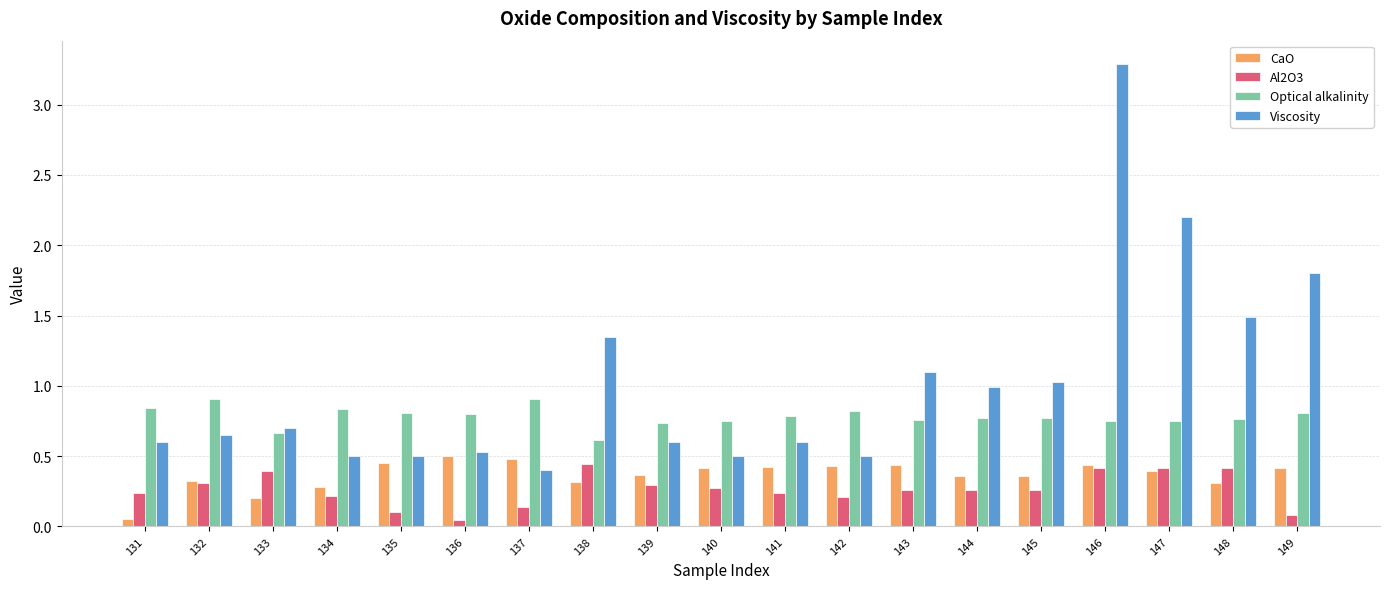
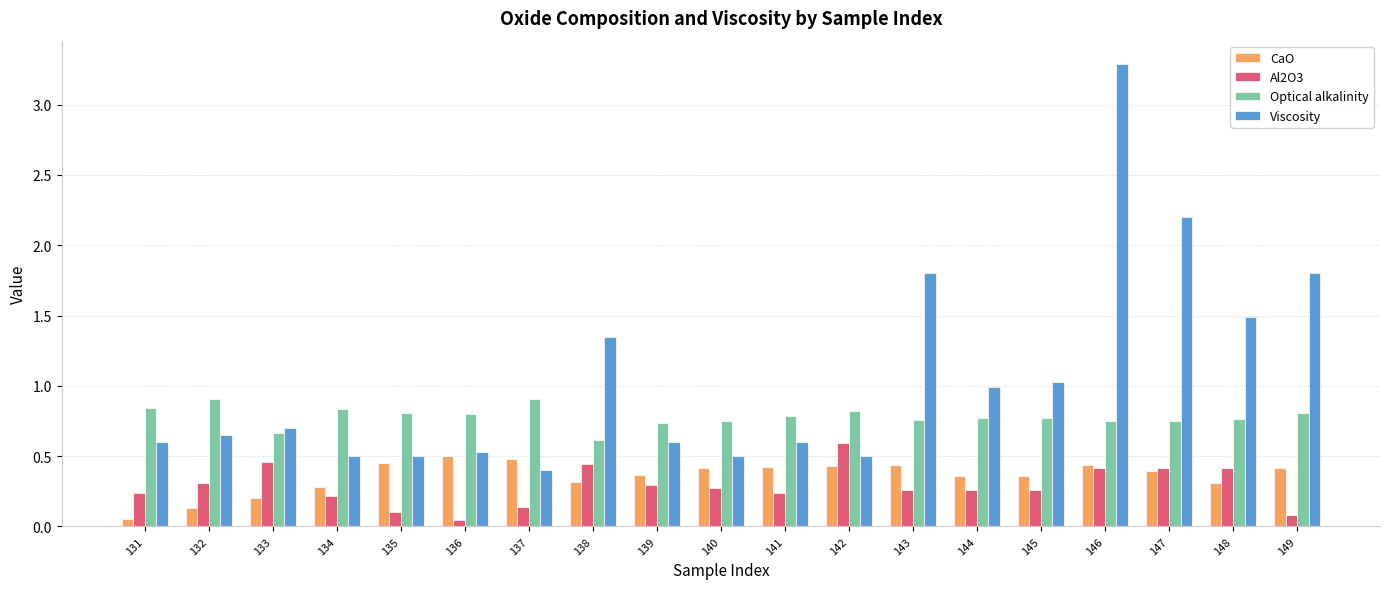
  {
    "CaO": {
      "131": 0.05,
-     "132": 0.33,
+     "132": 0.13,
      "133": 0.20,
      "134": 0.28,
      "135": 0.45,
      "136": 0.50,
      "137": 0.48,
      "138": 0.31,
      "139": 0.36,
      "140": 0.41,
      "141": 0.42,
      "142": 0.43,
      "143": 0.44,
      "144": 0.36,
      "145": 0.36,
      "146": 0.44,
      "147": 0.39,
      "148": 0.31,
      "149": 0.42
    },
    "Al2O3": {
      "131": 0.24,
      "132": 0.31,
-     "133": 0.40,
+     "133": 0.46,
      "134": 0.22,
      "135": 0.10,
      "136": 0.05,
      "137": 0.14,
      "138": 0.45,
      "139": 0.29,
      "140": 0.27,
      "141": 0.24,
-     "142": 0.21,
+     "142": 0.60,
      "143": 0.26,
      "144": 0.26,
      "145": 0.26,
      "146": 0.42,
      "147": 0.42,
      "148": 0.42,
      "149": 0.08
    },
    "Optical alkalinity": {
      "131": 0.84,
      "132": 0.91,
      "133": 0.66,
      "134": 0.84,
      "135": 0.81,
      "136": 0.80,
      "137": 0.90,
      "138": 0.62,
      "139": 0.74,
      "140": 0.75,
      "141": 0.79,
      "142": 0.82,
      "143": 0.76,
      "144": 0.77,
      "145": 0.77,
      "146": 0.75,
      "147": 0.75,
      "148": 0.76,
      "149": 0.81
    },
    "Viscosity": {
      "131": 0.6,
      "132": 0.65,
      "133": 0.7,
      "134": 0.5,
      "135": 0.5,
      "136": 0.53,
      "137": 0.4,
      "138": 1.35,
      "139": 0.6,
      "140": 0.5,
      "141": 0.6,
      "142": 0.5,
-     "143": 1.1,
+     "143": 1.8,
      "144": 1.0,
      "145": 1.03,
      "146": 3.3,
      "147": 2.2,
      "148": 1.5,
      "149": 1.8
    }
  }
